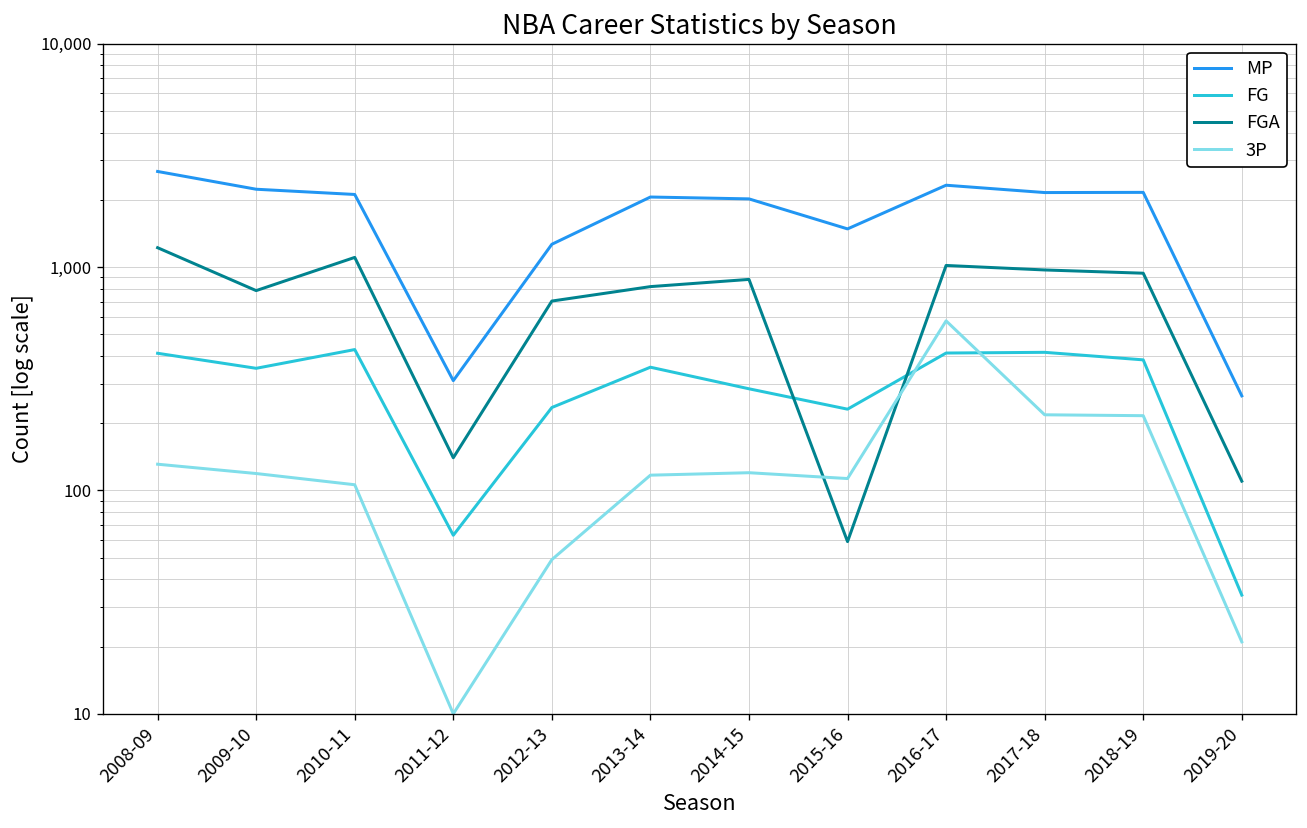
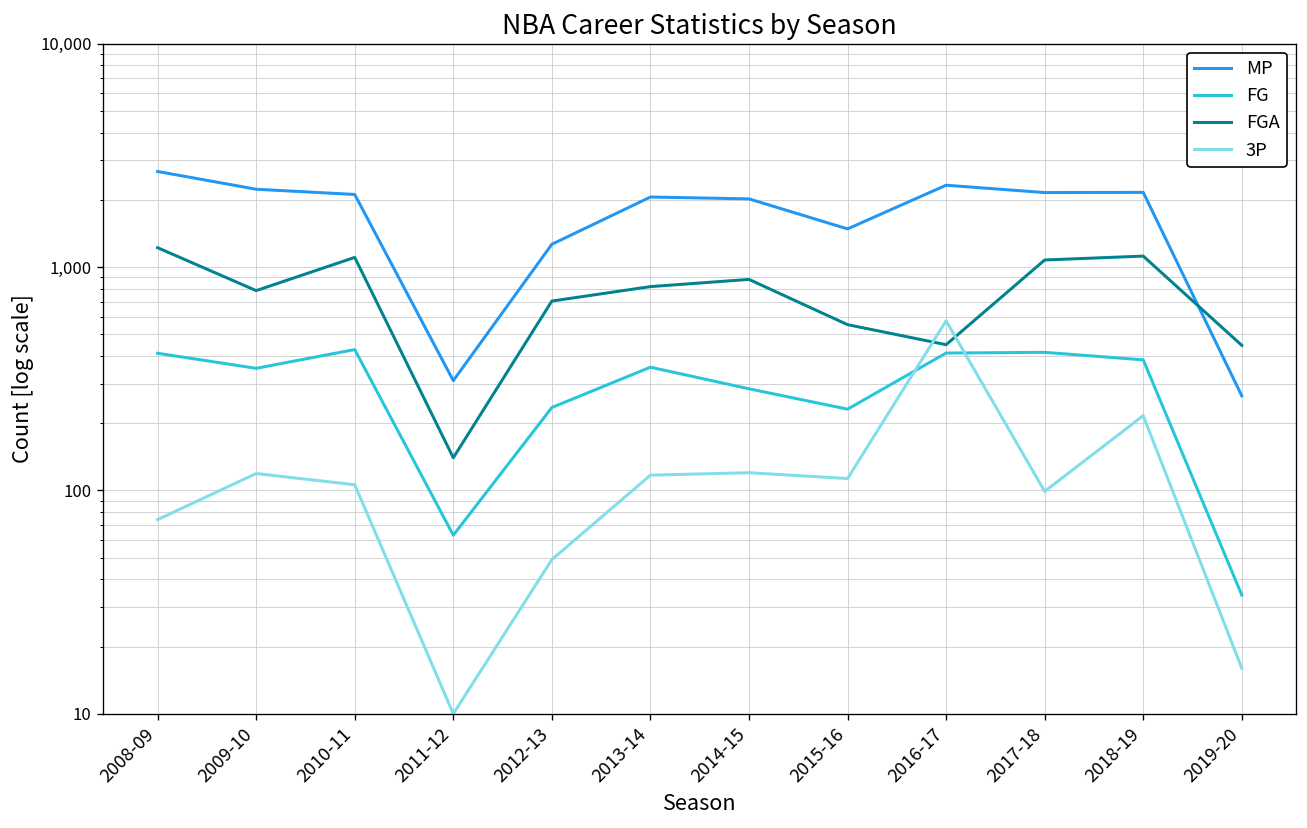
  {
    "FGA": {
      "2008-09": "1,200",
      "2009-10": "780",
      "2010-11": "1,100",
      "2011-12": "140",
      "2012-13": "700",
      "2013-14": "800",
      "2014-15": "900",
-     "2015-16": "59",
-     "2016-17": "1,000",
-     "2017-18": "1,000",
-     "2018-19": "900",
-     "2019-20": "110"
+     "2015-16": "550",
+     "2016-17": "450",
+     "2017-18": "1,100",
+     "2018-19": "1,100",
+     "2019-20": "450"
    },
    "3P": {
-     "2008-09": "130",
+     "2008-09": "74",
      "2009-10": "120",
      "2010-11": "110",
      "2011-12": "10",
      "2012-13": "49",
      "2013-14": "120",
      "2014-15": "120",
      "2015-16": "110",
      "2016-17": "570",
-     "2017-18": "220",
+     "2017-18": "100",
      "2018-19": "220",
-     "2019-20": "21"
+     "2019-20": "16"
    }
  }
